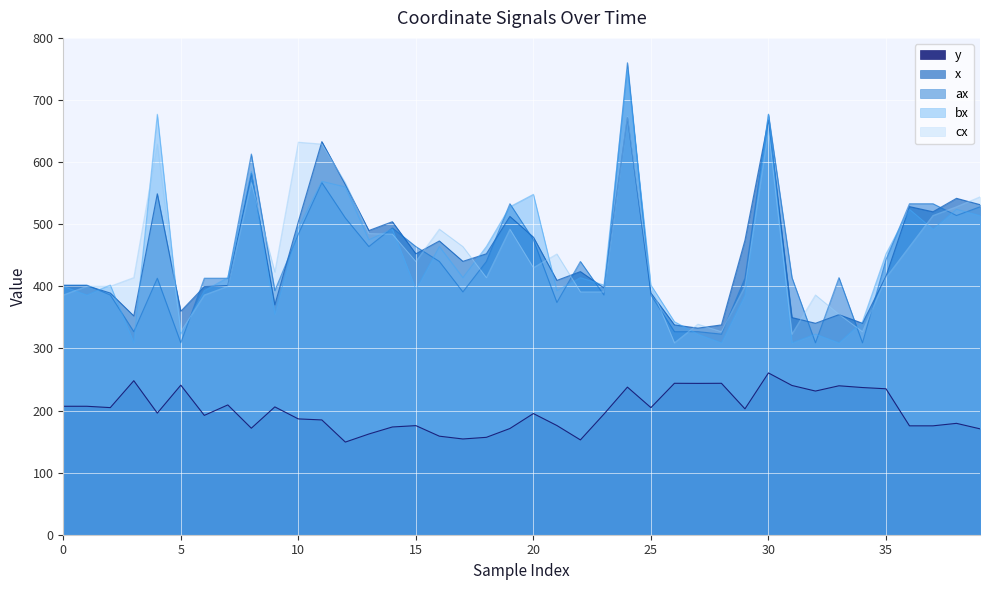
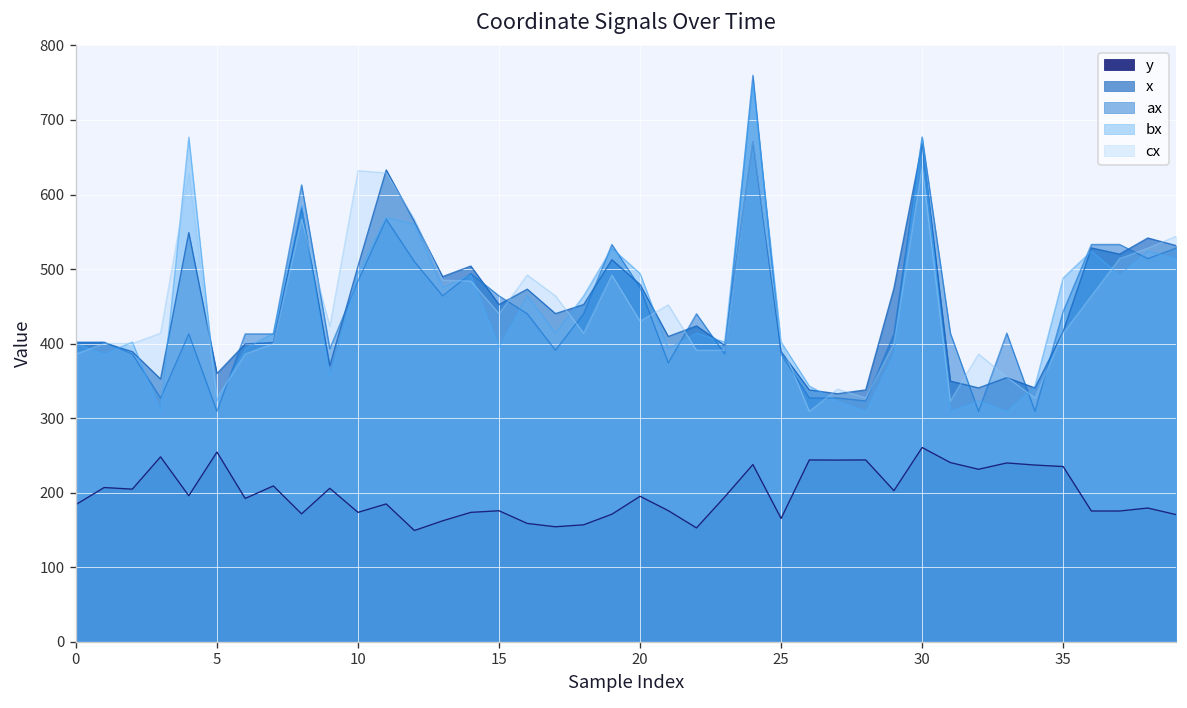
  {
    "y": {
-     "0": 210,
-     "5": 240,
-     "10": 190,
+     "0": 180,
+     "5": 250,
+     "10": 170,
      "15": 180,
      "20": 200,
-     "25": 200,
+     "25": 170,
      "30": 260,
      "35": 230
    },
    "bx": {
      "10": 490,
      "15": 400,
-     "20": 550,
-     "35": 450
+     "20": 490,
+     "35": 490
    },
    "cx": {
      "0": 390,
      "10": 630,
      "15": 440,
      "20": 430,
-     "30": 650
+     "30": 640
    }
  }
